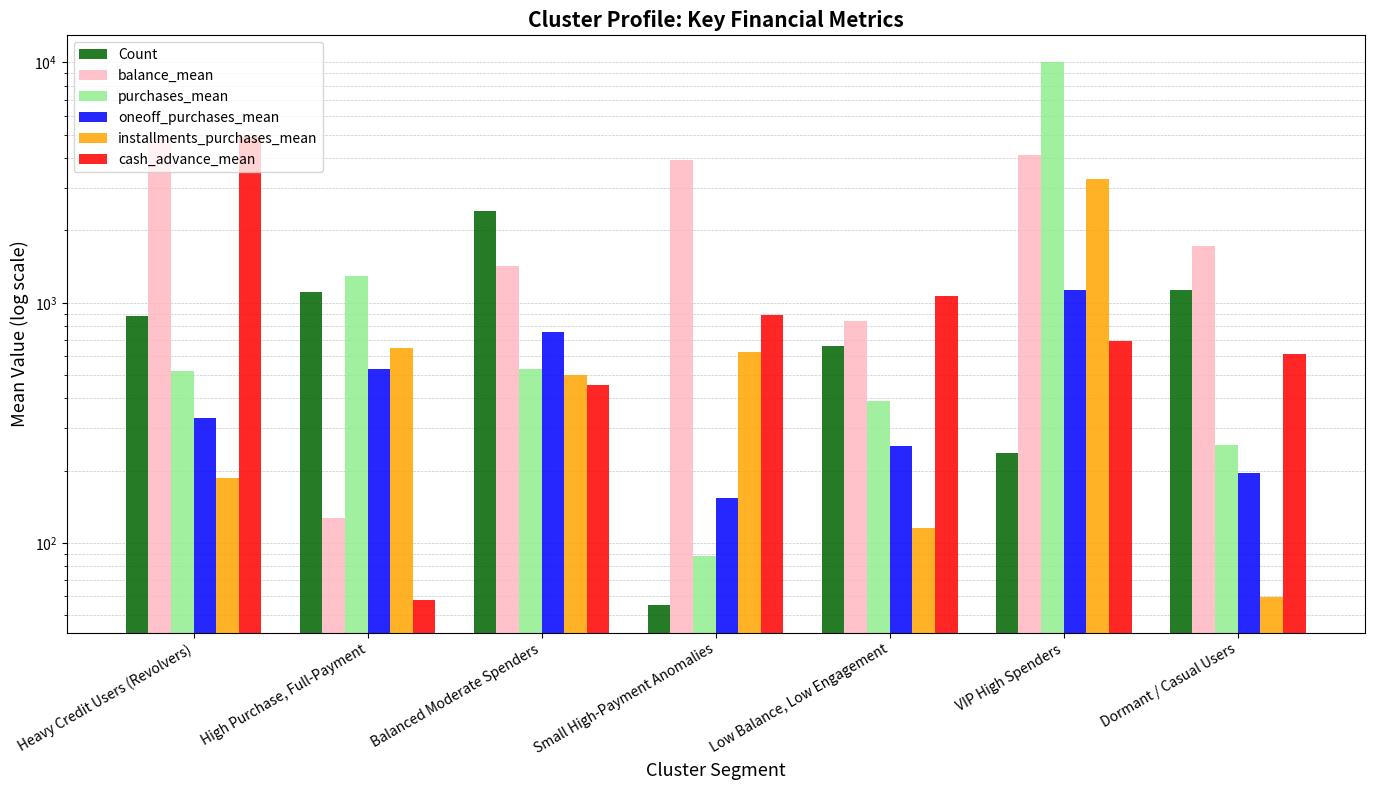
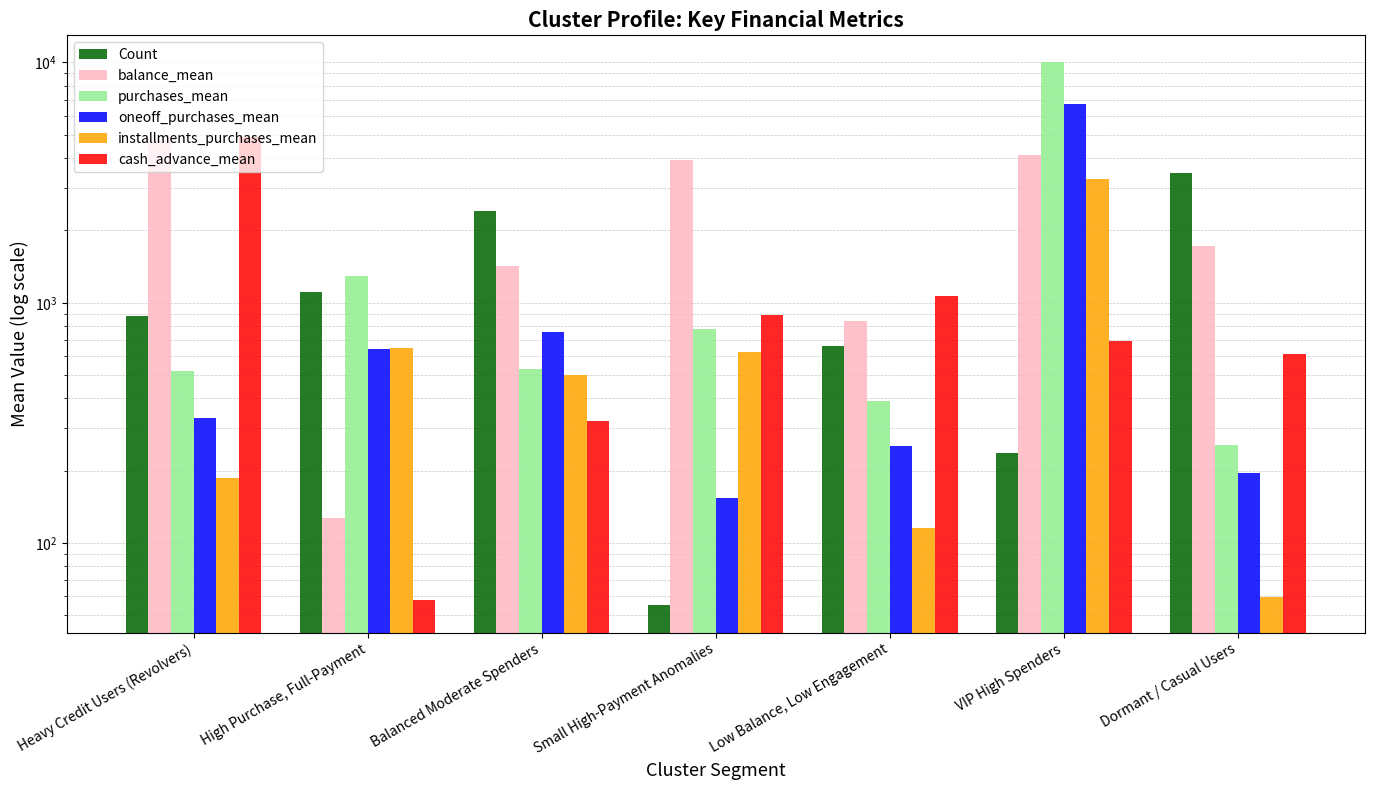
  {
    "Count": {
      "Heavy Credit Users (Revolvers)": 880,
      "High Purchase, Full-Payment": 1100,
      "Balanced Moderate Spenders": 2400,
      "Small High-Payment Anomalies": 55,
      "Low Balance, Low Engagement": 660,
      "VIP High Spenders": 240,
-     "Dormant / Casual Users": 1100
+     "Dormant / Casual Users": 3500
    },
    "balance_mean": {
      "High Purchase, Full-Payment": 130,
      "Balanced Moderate Spenders": 1400,
      "Small High-Payment Anomalies": 3900,
      "Low Balance, Low Engagement": 840,
      "VIP High Spenders": 4100,
      "Dormant / Casual Users": 1700
    },
    "purchases_mean": {
      "Heavy Credit Users (Revolvers)": 520,
      "High Purchase, Full-Payment": 1300,
      "Balanced Moderate Spenders": 530,
-     "Small High-Payment Anomalies": 89,
+     "Small High-Payment Anomalies": 780,
      "Low Balance, Low Engagement": 390,
      "VIP High Spenders": 10000,
      "Dormant / Casual Users": 250
    },
    "oneoff_purchases_mean": {
      "Heavy Credit Users (Revolvers)": 330,
-     "High Purchase, Full-Payment": 530,
+     "High Purchase, Full-Payment": 640,
      "Balanced Moderate Spenders": 750,
      "Small High-Payment Anomalies": 150,
      "Low Balance, Low Engagement": 250,
-     "VIP High Spenders": 1100,
+     "VIP High Spenders": 6700,
      "Dormant / Casual Users": 200
    },
    "installments_purchases_mean": {
      "Heavy Credit Users (Revolvers)": 190,
      "High Purchase, Full-Payment": 650,
      "Balanced Moderate Spenders": 500,
      "Small High-Payment Anomalies": 630,
      "Low Balance, Low Engagement": 120,
      "VIP High Spenders": 3300,
      "Dormant / Casual Users": 60
    },
    "cash_advance_mean": {
      "High Purchase, Full-Payment": 58,
-     "Balanced Moderate Spenders": 460,
+     "Balanced Moderate Spenders": 320,
      "Small High-Payment Anomalies": 890,
      "Low Balance, Low Engagement": 1100,
      "VIP High Spenders": 690,
      "Dormant / Casual Users": 610
    }
  }
